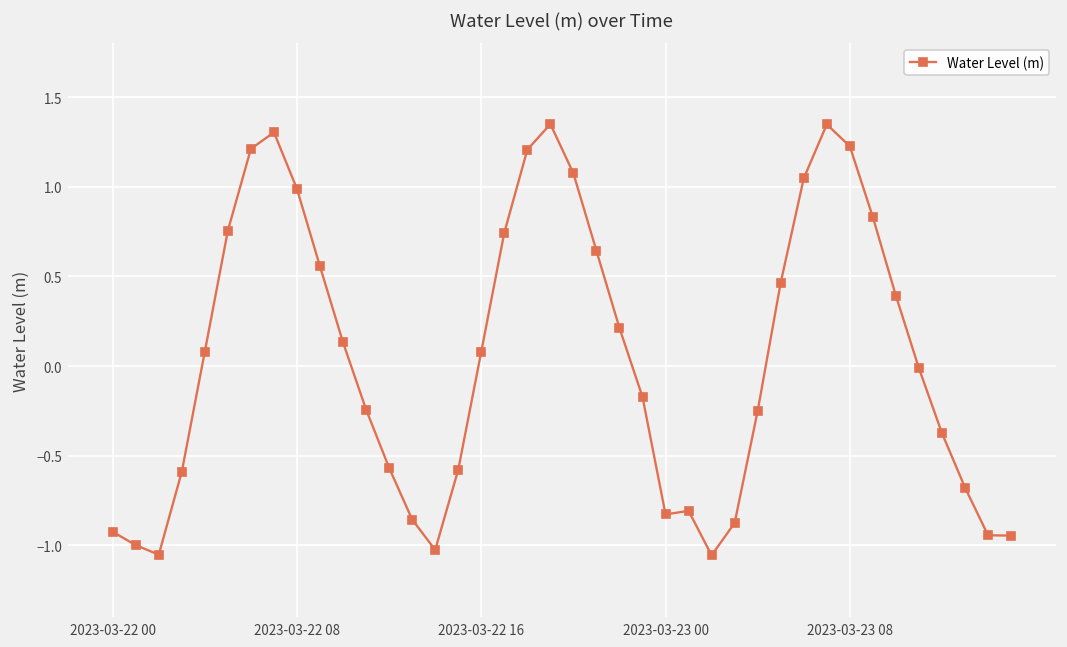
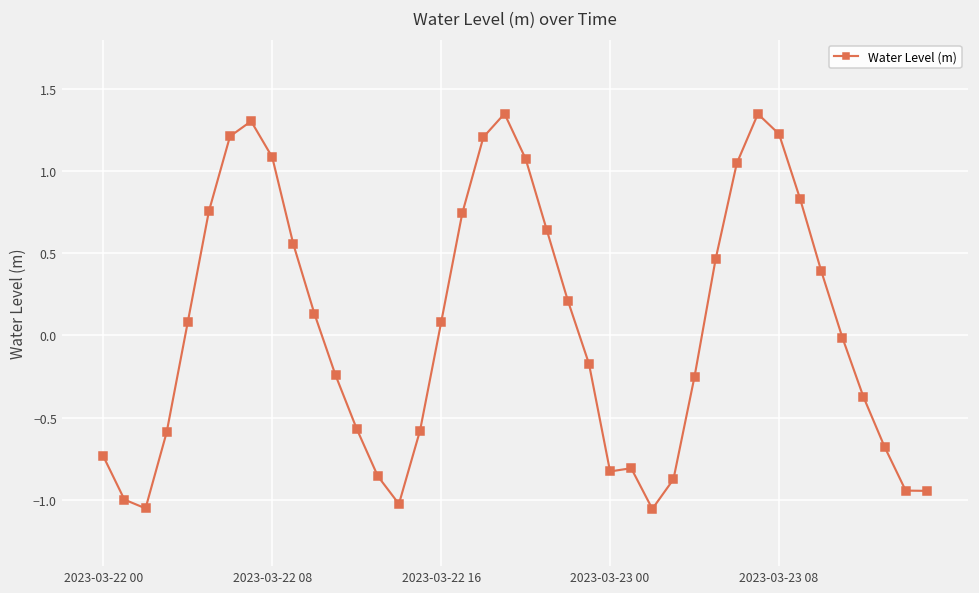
  {
-   "2023-03-22 00": -0.92,
-   "2023-03-22 08": 0.99,
+   "2023-03-22 00": -0.73,
+   "2023-03-22 08": 1.08,
    "2023-03-22 16": 0.08,
    "2023-03-23 00": -0.83,
    "2023-03-23 08": 1.23
  }
